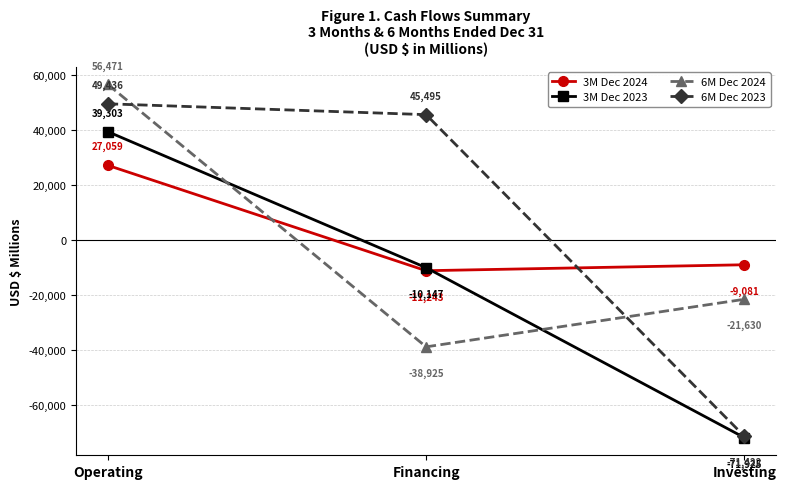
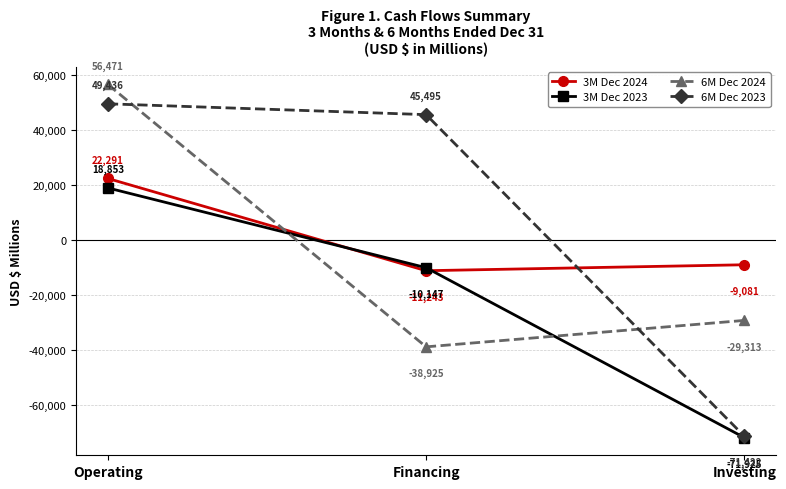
  {
    "3M Dec 2024": {
-     "Operating": "27,059",
+     "Operating": "22,291",
      "Investing": "-9,081"
    },
    "3M Dec 2023": {
-     "Operating": "39,303"
+     "Operating": "18,853"
    },
    "6M Dec 2024": {
      "Operating": "56,471",
      "Financing": "-38,925",
-     "Investing": "-21,630"
+     "Investing": "-29,313"
    },
    "6M Dec 2023": {
      "Financing": "45,495"
    }
  }
